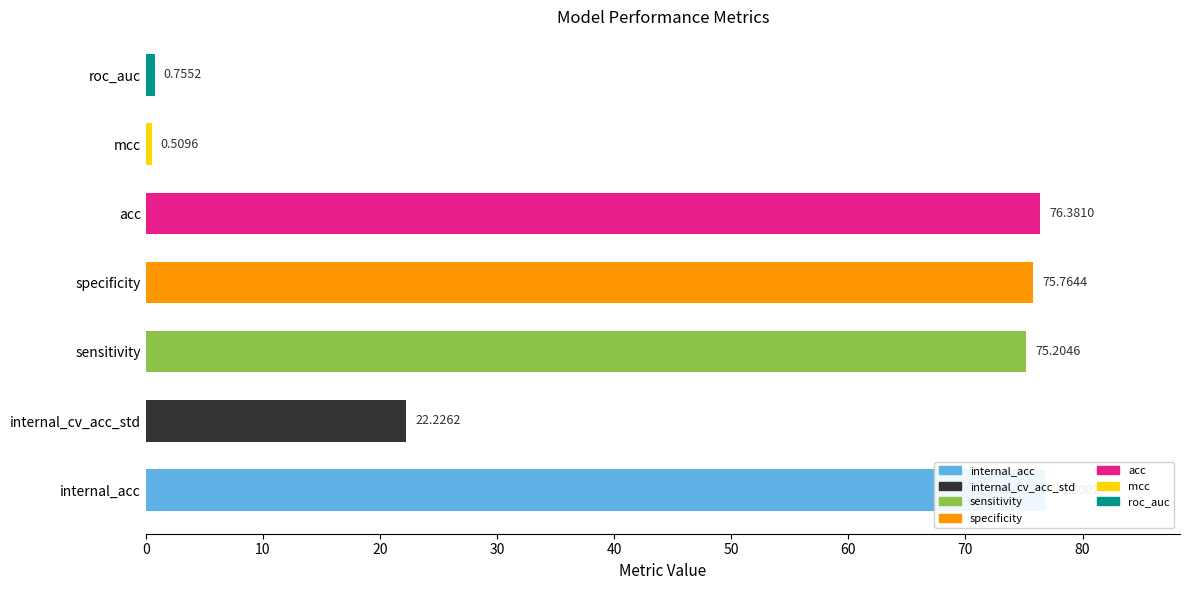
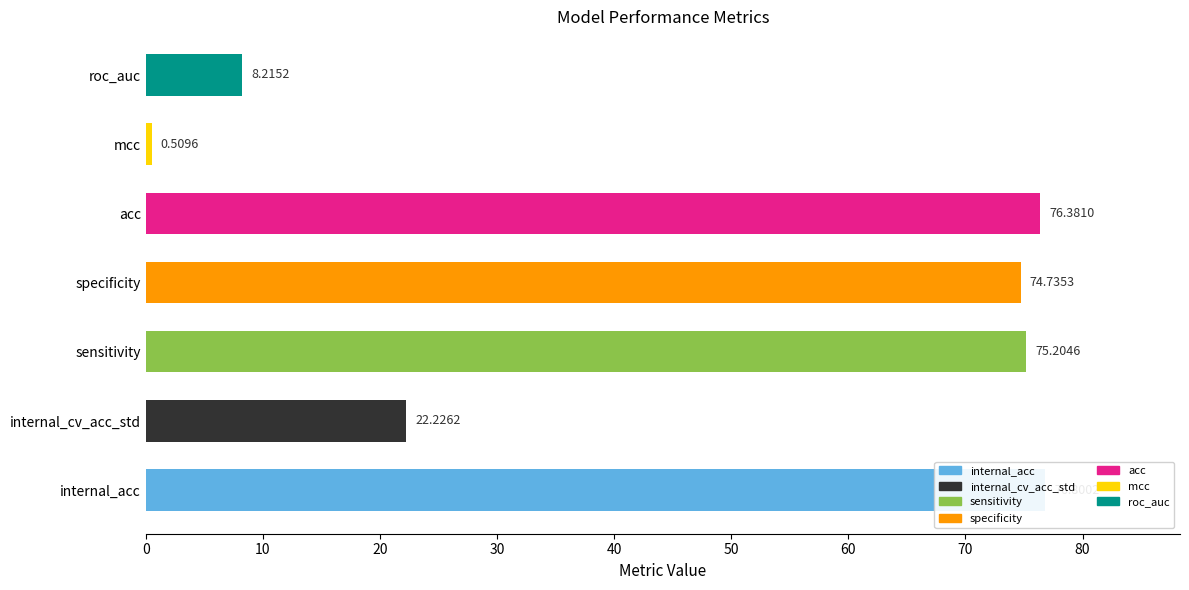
  {
-   "roc_auc": 0.7552,
+   "roc_auc": 8.2152,
    "mcc": 0.5096,
    "acc": 76.3810,
-   "specificity": 75.7644,
+   "specificity": 74.7353,
    "sensitivity": 75.2046,
    "internal_cv_acc_std": 22.2262
  }
